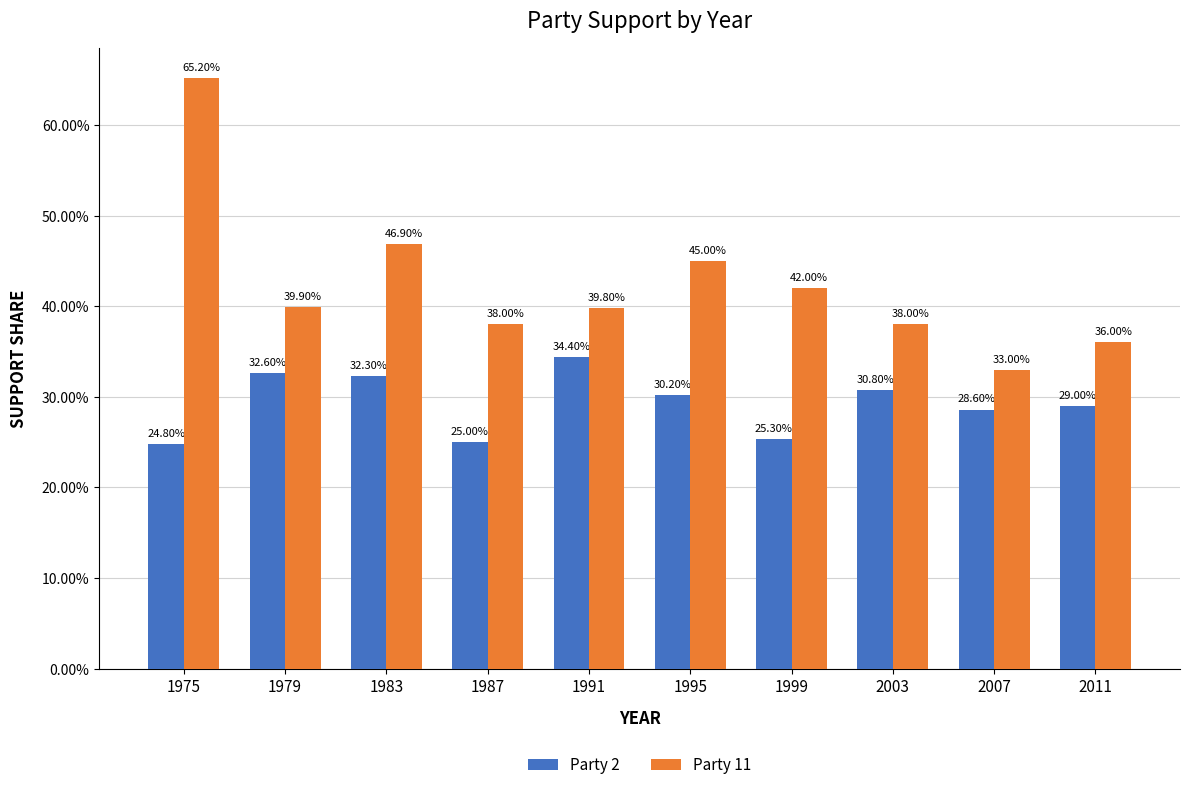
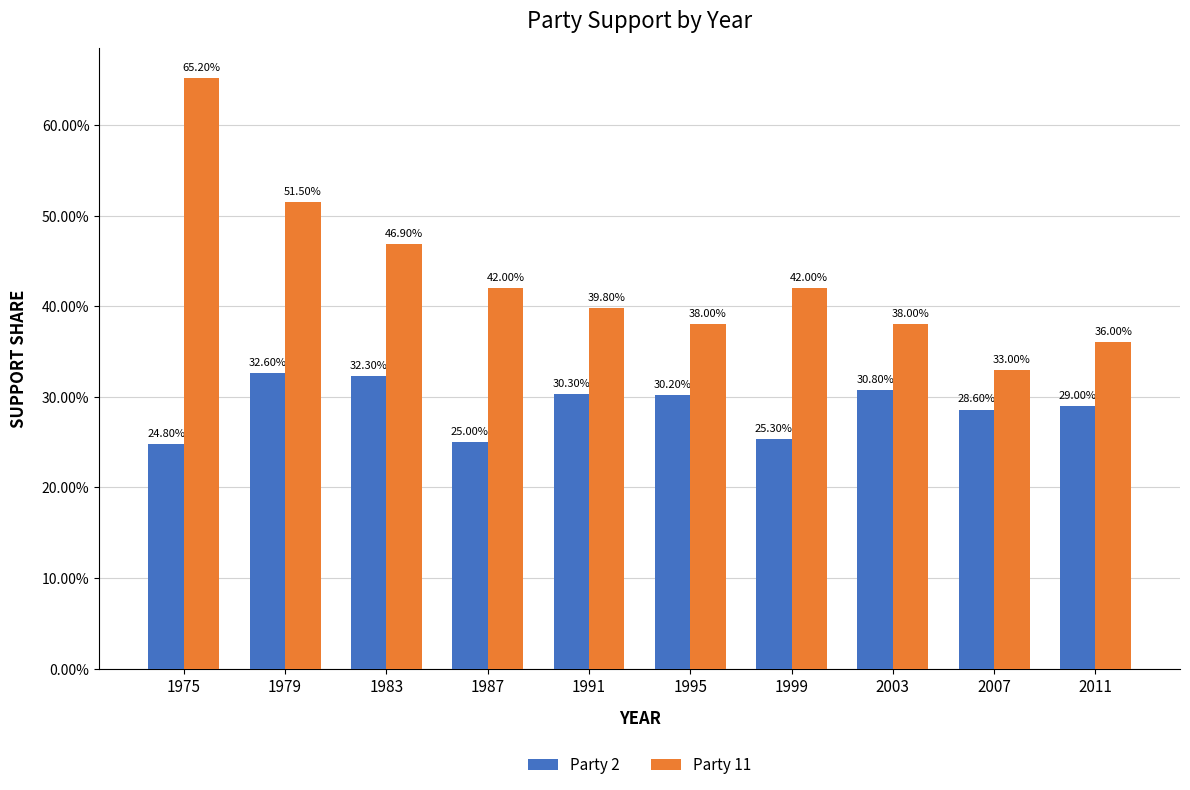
  {
    "Party 2": {
      "1975": "24.80%",
      "1979": "32.60%",
      "1983": "32.30%",
      "1987": "25.00%",
-     "1991": "34.40%",
+     "1991": "30.30%",
      "1995": "30.20%",
      "1999": "25.30%",
      "2003": "30.80%",
      "2007": "28.60%",
      "2011": "29.00%"
    },
    "Party 11": {
      "1975": "65.20%",
-     "1979": "39.90%",
+     "1979": "51.50%",
      "1983": "46.90%",
-     "1987": "38.00%",
+     "1987": "42.00%",
      "1991": "39.80%",
-     "1995": "45.00%",
+     "1995": "38.00%",
      "1999": "42.00%",
      "2003": "38.00%",
      "2007": "33.00%",
      "2011": "36.00%"
    }
  }
